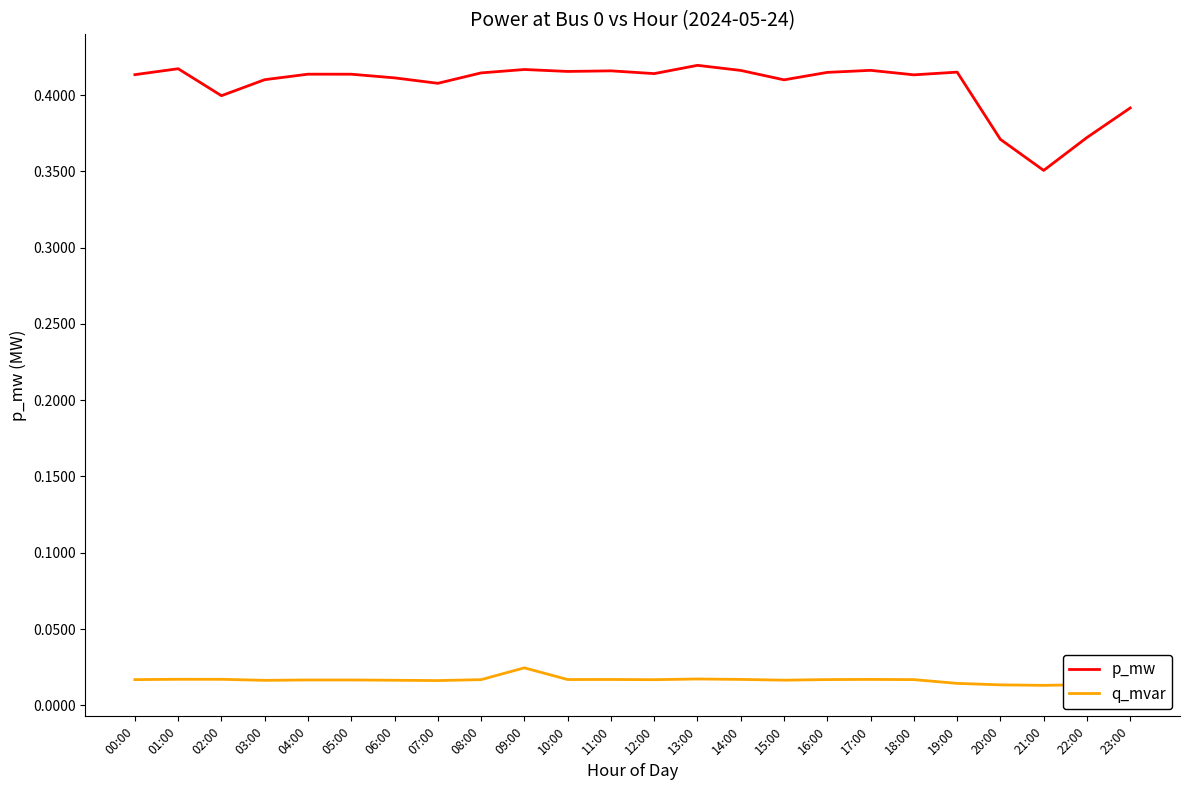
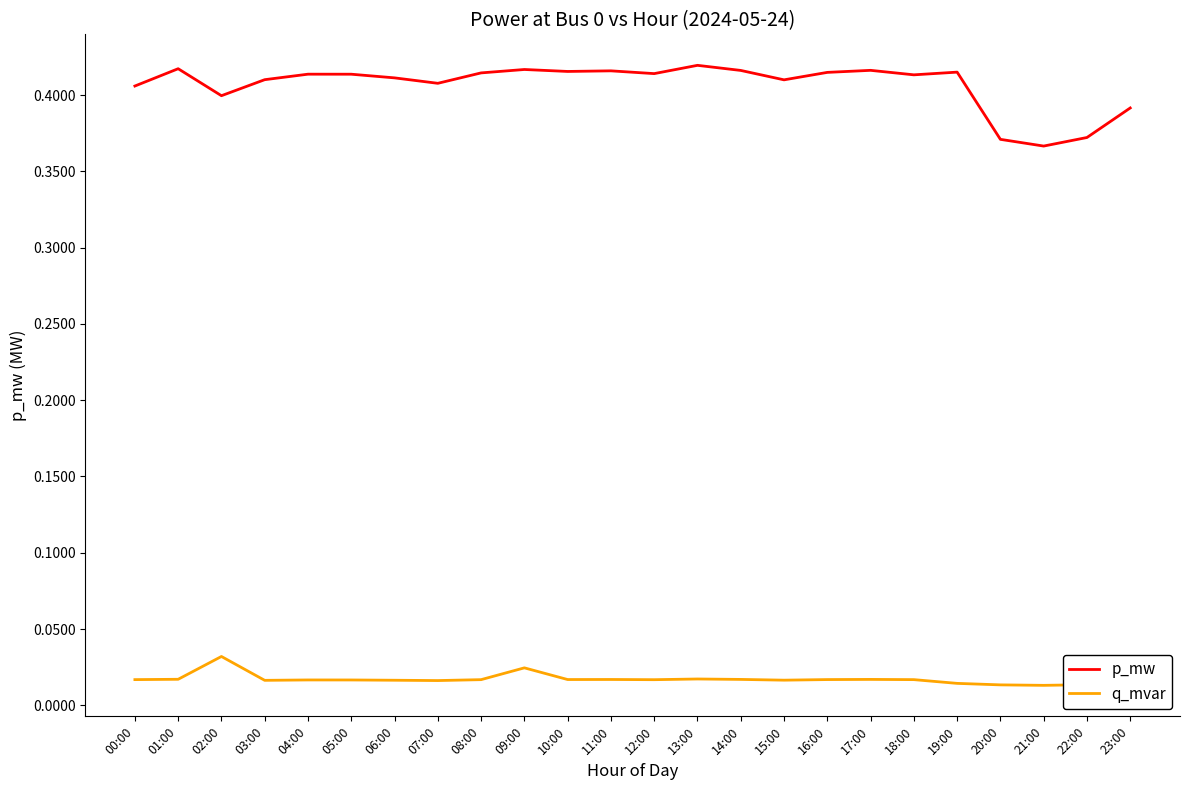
  {
    "p_mw": {
-     "00:00": 0.413,
+     "00:00": 0.406,
      "01:00": 0.417,
      "02:00": 0.400,
      "03:00": 0.410,
      "04:00": 0.414,
      "05:00": 0.414,
      "06:00": 0.411,
      "07:00": 0.408,
      "08:00": 0.414,
      "09:00": 0.417,
      "10:00": 0.415,
      "11:00": 0.416,
      "12:00": 0.414,
      "13:00": 0.419,
      "14:00": 0.416,
      "15:00": 0.410,
      "16:00": 0.415,
      "17:00": 0.416,
      "18:00": 0.413,
      "19:00": 0.415,
      "20:00": 0.371,
-     "21:00": 0.351,
+     "21:00": 0.367,
      "22:00": 0.372,
      "23:00": 0.392
    },
    "q_mvar": {
      "00:00": 0.017,
      "01:00": 0.017,
-     "02:00": 0.017,
+     "02:00": 0.032,
      "03:00": 0.016,
      "04:00": 0.017,
      "05:00": 0.017,
      "06:00": 0.016,
      "07:00": 0.016,
      "08:00": 0.017,
      "09:00": 0.025,
      "10:00": 0.017,
      "11:00": 0.017,
      "12:00": 0.017,
      "13:00": 0.017,
      "14:00": 0.017,
      "15:00": 0.016,
      "16:00": 0.017,
      "17:00": 0.017,
      "18:00": 0.017,
      "19:00": 0.014,
      "20:00": 0.013,
      "21:00": 0.013
    }
  }
